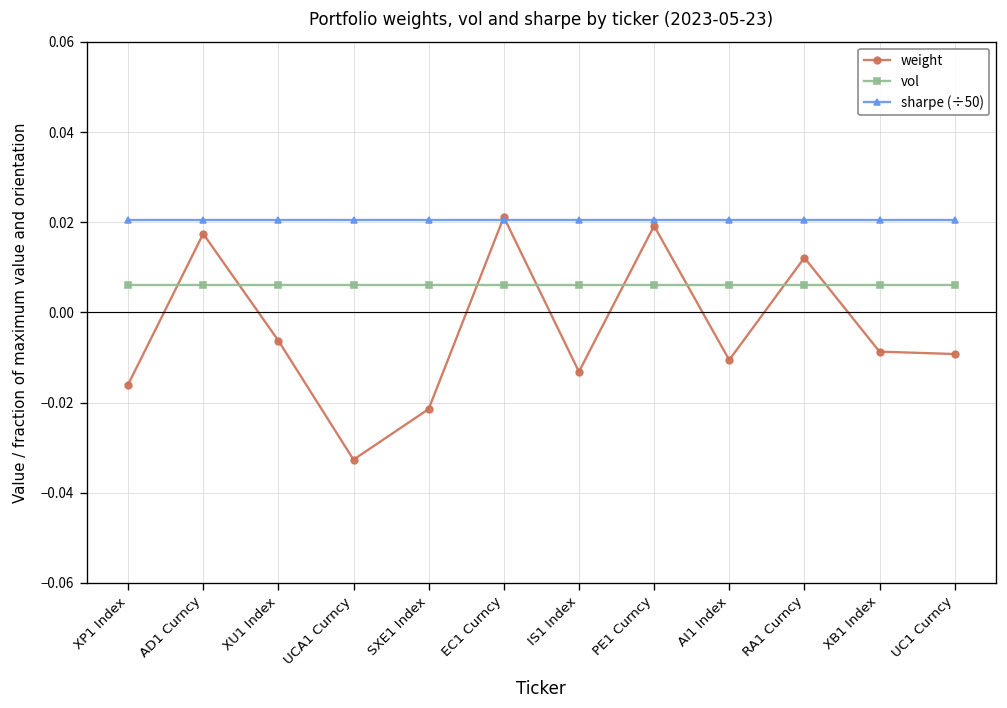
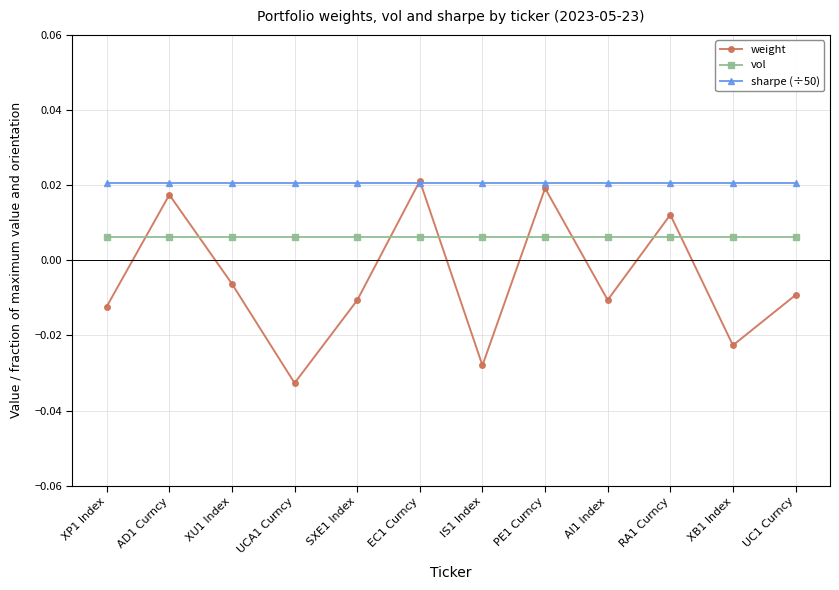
  {
    "weight": {
-     "XP1 Index": -0.016,
+     "XP1 Index": -0.012,
      "AD1 Curncy": 0.017,
      "XU1 Index": -0.006,
      "UCA1 Curncy": -0.033,
-     "SXE1 Index": -0.021,
-     "IS1 Index": -0.013,
+     "SXE1 Index": -0.011,
+     "IS1 Index": -0.028,
      "PE1 Curncy": 0.019,
      "AI1 Index": -0.011,
      "RA1 Curncy": 0.012,
-     "XB1 Index": -0.009,
+     "XB1 Index": -0.023,
      "UC1 Curncy": -0.009
    },
    "vol": {
      "XP1 Index": 0.006,
      "AD1 Curncy": 0.006,
      "XU1 Index": 0.006,
      "UCA1 Curncy": 0.006,
      "SXE1 Index": 0.006,
      "EC1 Curncy": 0.006,
      "IS1 Index": 0.006,
      "PE1 Curncy": 0.006,
      "AI1 Index": 0.006,
      "RA1 Curncy": 0.006,
      "XB1 Index": 0.006,
      "UC1 Curncy": 0.006
    },
    "sharpe (÷50)": {
      "XP1 Index": 0.020,
      "AD1 Curncy": 0.020,
      "XU1 Index": 0.020,
      "UCA1 Curncy": 0.020,
      "SXE1 Index": 0.020,
      "IS1 Index": 0.020,
      "PE1 Curncy": 0.020,
      "AI1 Index": 0.020,
      "RA1 Curncy": 0.020,
      "XB1 Index": 0.020,
      "UC1 Curncy": 0.020
    }
  }
